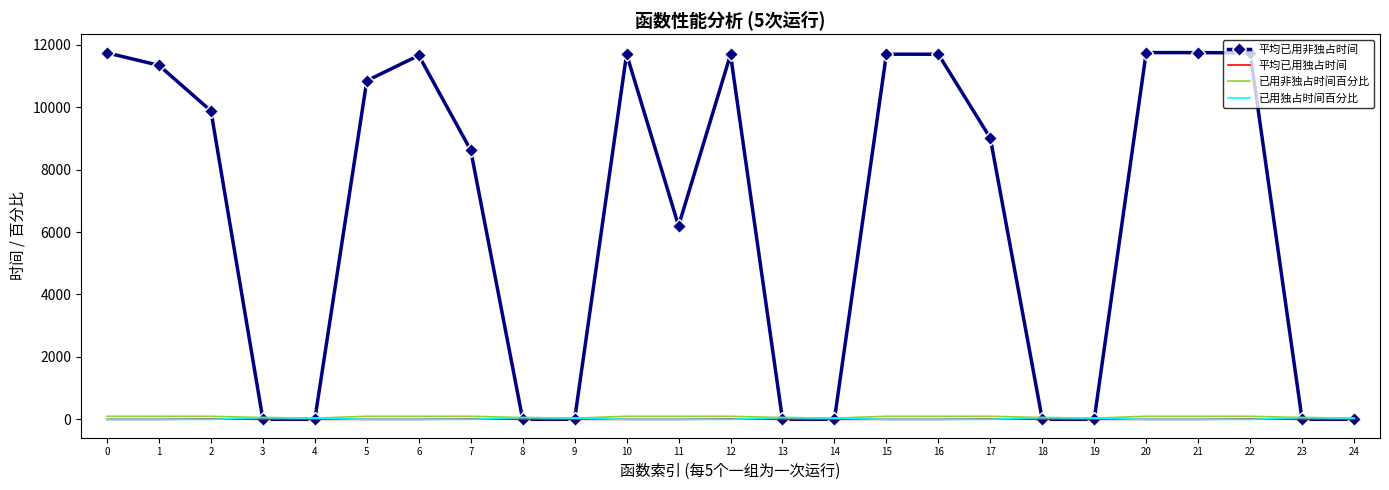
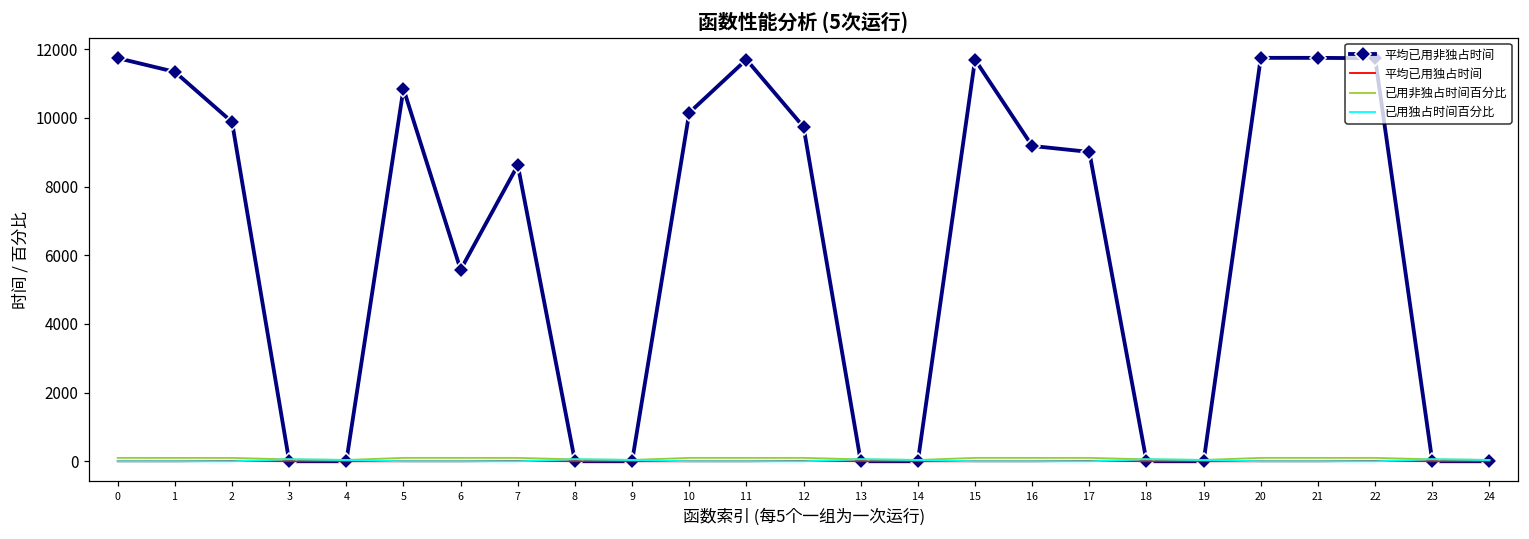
  {
    "平均已用非独占时间": {
      "0": 11700,
      "1": 11300,
      "2": 9900,
      "5": 10800,
-     "6": 11700,
+     "6": 5600,
      "7": 8600,
-     "10": 11700,
-     "11": 6200,
-     "12": 11700,
+     "10": 10100,
+     "11": 11700,
+     "12": 9700,
      "15": 11700,
-     "16": 11700,
+     "16": 9200,
      "17": 9000,
      "20": 11700,
      "21": 11700
    },
    "已用非独占时间百分比": {
      "0": 100,
      "1": 100,
      "2": 100,
      "5": 100,
      "6": 100,
      "7": 100,
      "10": 100,
      "11": 100,
      "12": 100,
      "15": 100,
      "16": 100,
      "17": 100,
      "20": 100,
      "21": 100,
      "22": 100
    }
  }
